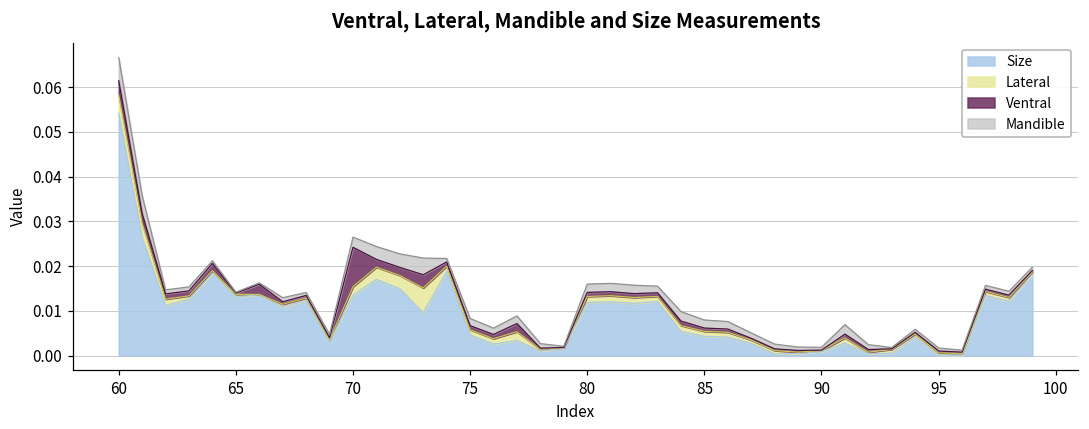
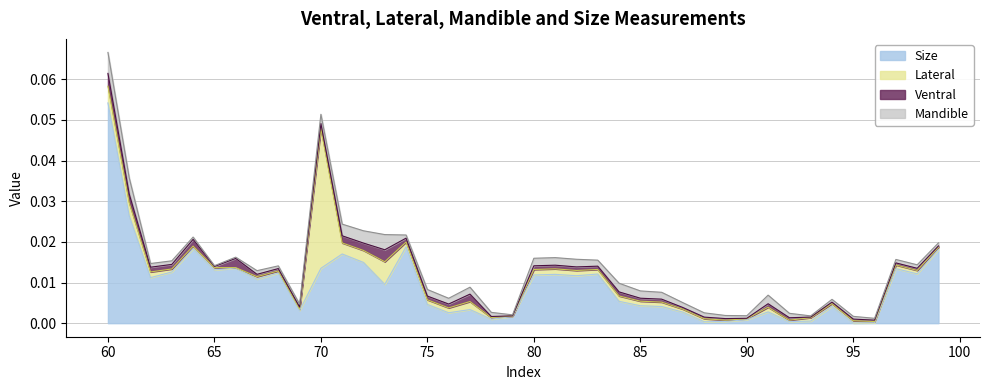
  {
    "Lateral": {
      "60": 0.004,
-     "70": 0.002,
+     "70": 0.034,
      "75": 0.001,
      "80": 0.001,
      "85": 0.001
    },
    "Ventral": {
      "60": 0.003,
-     "70": 0.009,
+     "70": 0.001,
      "75": 0.001,
      "80": 0.001,
      "85": 0.001
    }
  }
